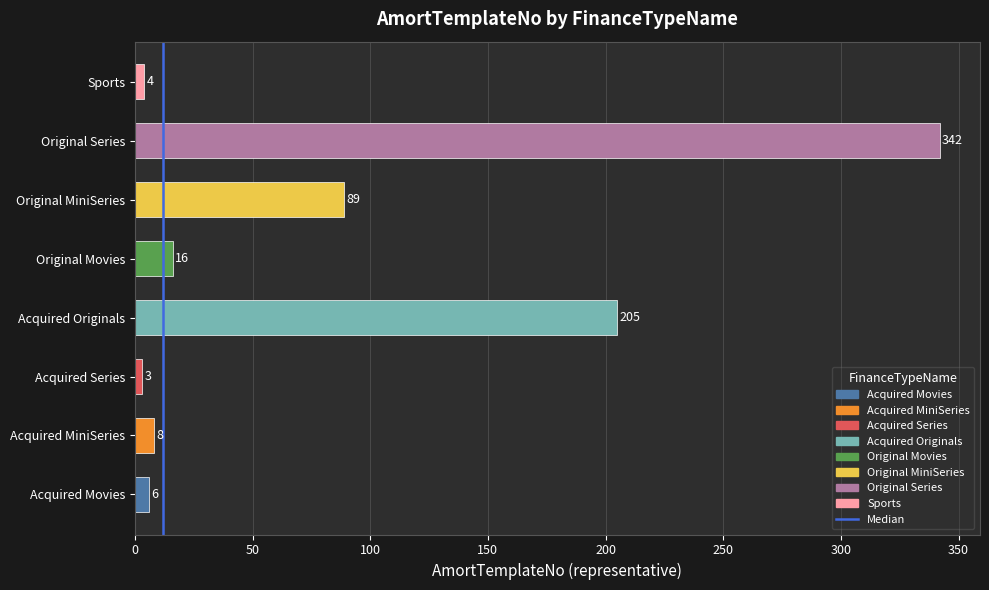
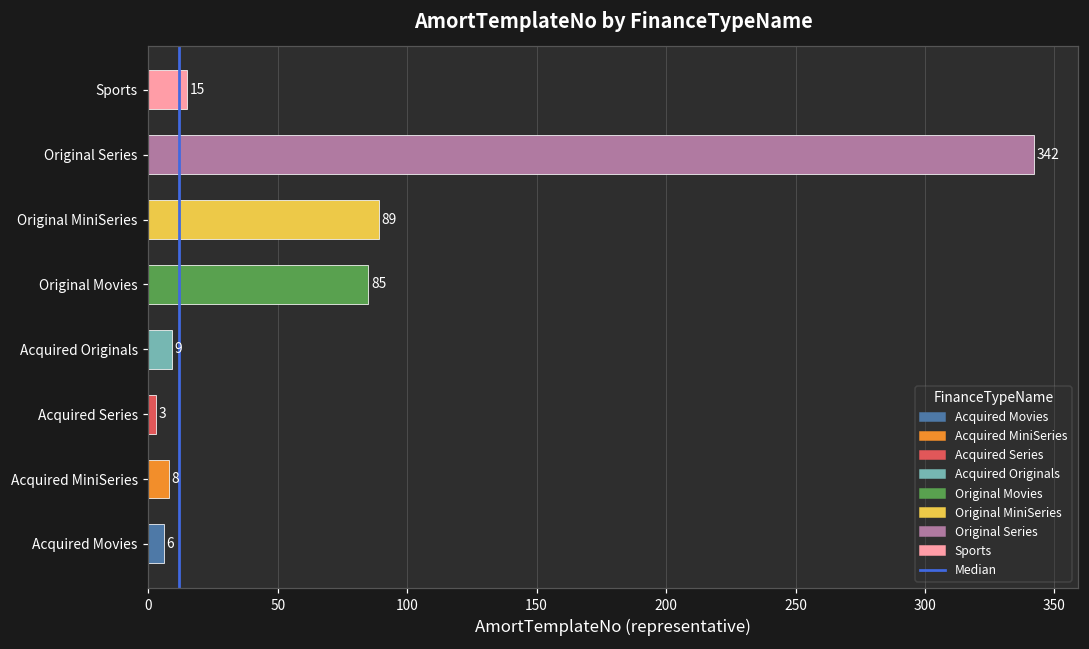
  {
-   "Sports": 4,
+   "Sports": 15,
    "Original Series": 342,
    "Original MiniSeries": 89,
-   "Original Movies": 16,
-   "Acquired Originals": 205,
+   "Original Movies": 85,
+   "Acquired Originals": 9,
    "Acquired Series": 3,
    "Acquired MiniSeries": 8,
    "Acquired Movies": 6
  }
